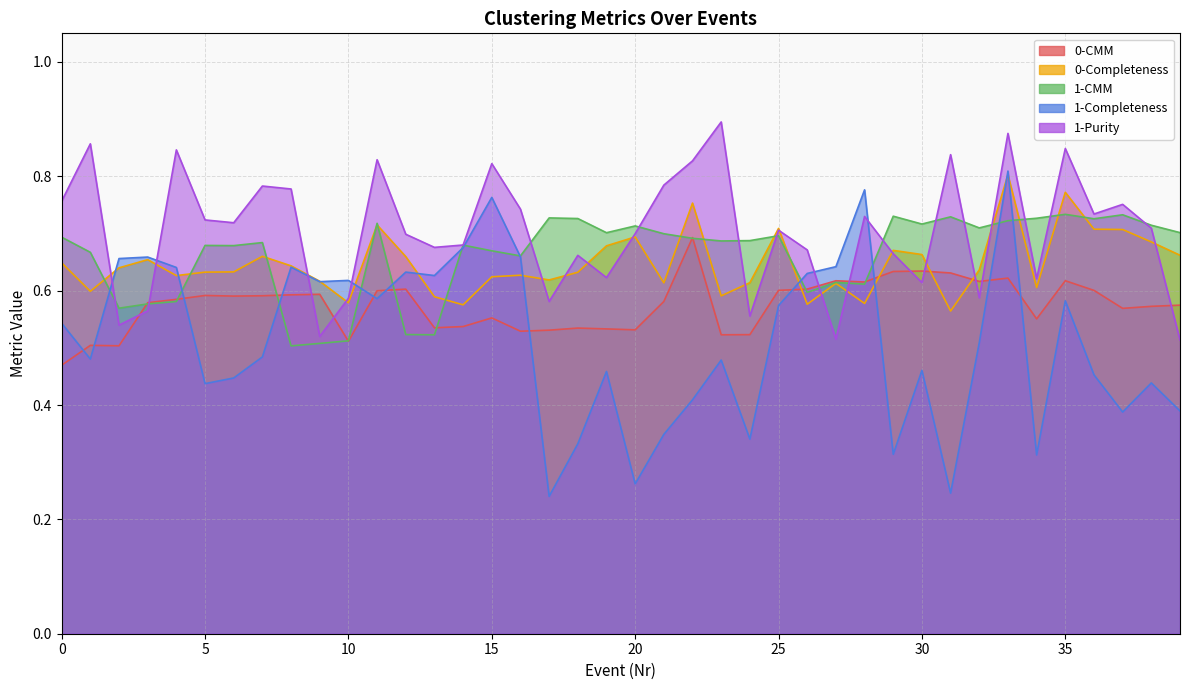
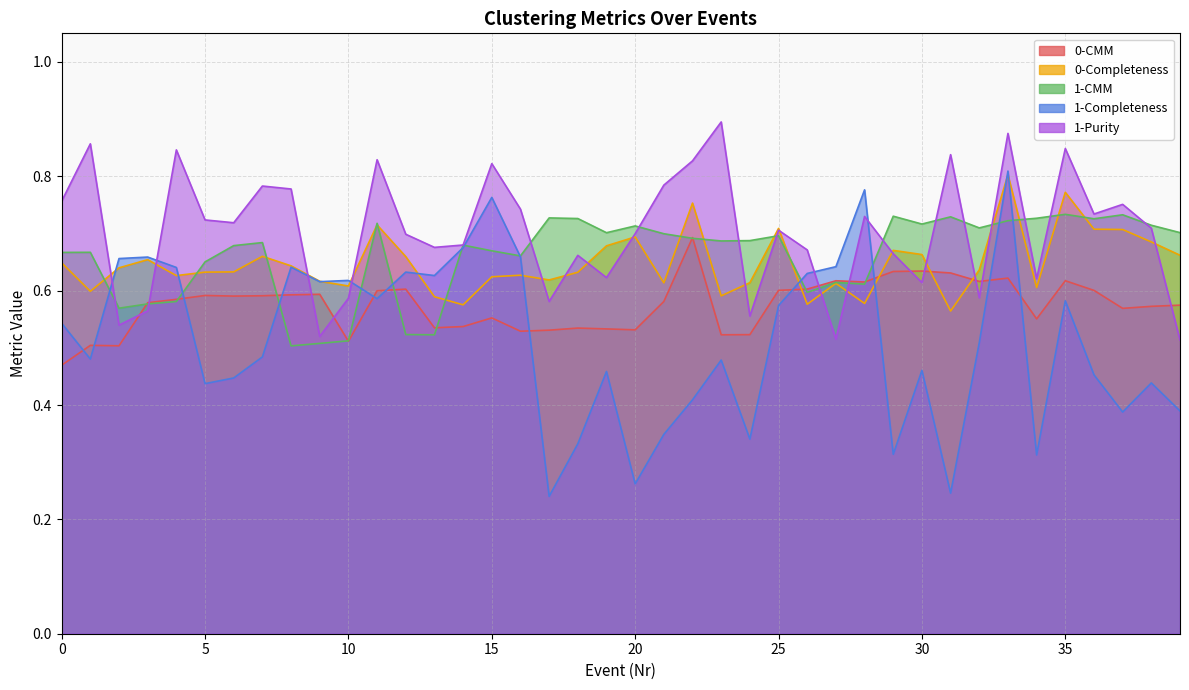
  {
    "0-CMM": {
      "0": 0.47,
      "5": 0.59,
      "15": 0.55,
      "20": 0.53,
      "25": 0.60,
      "30": 0.63,
      "35": 0.62
    },
    "0-Completeness": {
      "0": 0.65,
      "5": 0.63,
-     "10": 0.58,
+     "10": 0.61,
      "15": 0.62,
      "20": 0.69,
      "30": 0.66,
      "35": 0.77
    },
    "1-CMM": {
-     "0": 0.69,
-     "5": 0.68,
+     "0": 0.67,
+     "5": 0.65,
      "15": 0.67,
      "20": 0.71,
      "25": 0.70,
      "30": 0.72,
      "35": 0.73
    },
    "1-Completeness": {
      "0": 0.54,
      "5": 0.44,
      "10": 0.62,
      "15": 0.76,
      "20": 0.26,
      "25": 0.57,
      "30": 0.46,
      "35": 0.58
    },
    "1-Purity": {
      "0": 0.76,
      "5": 0.72,
      "10": 0.59,
      "15": 0.82,
      "20": 0.70,
      "30": 0.61,
      "35": 0.85
    }
  }
